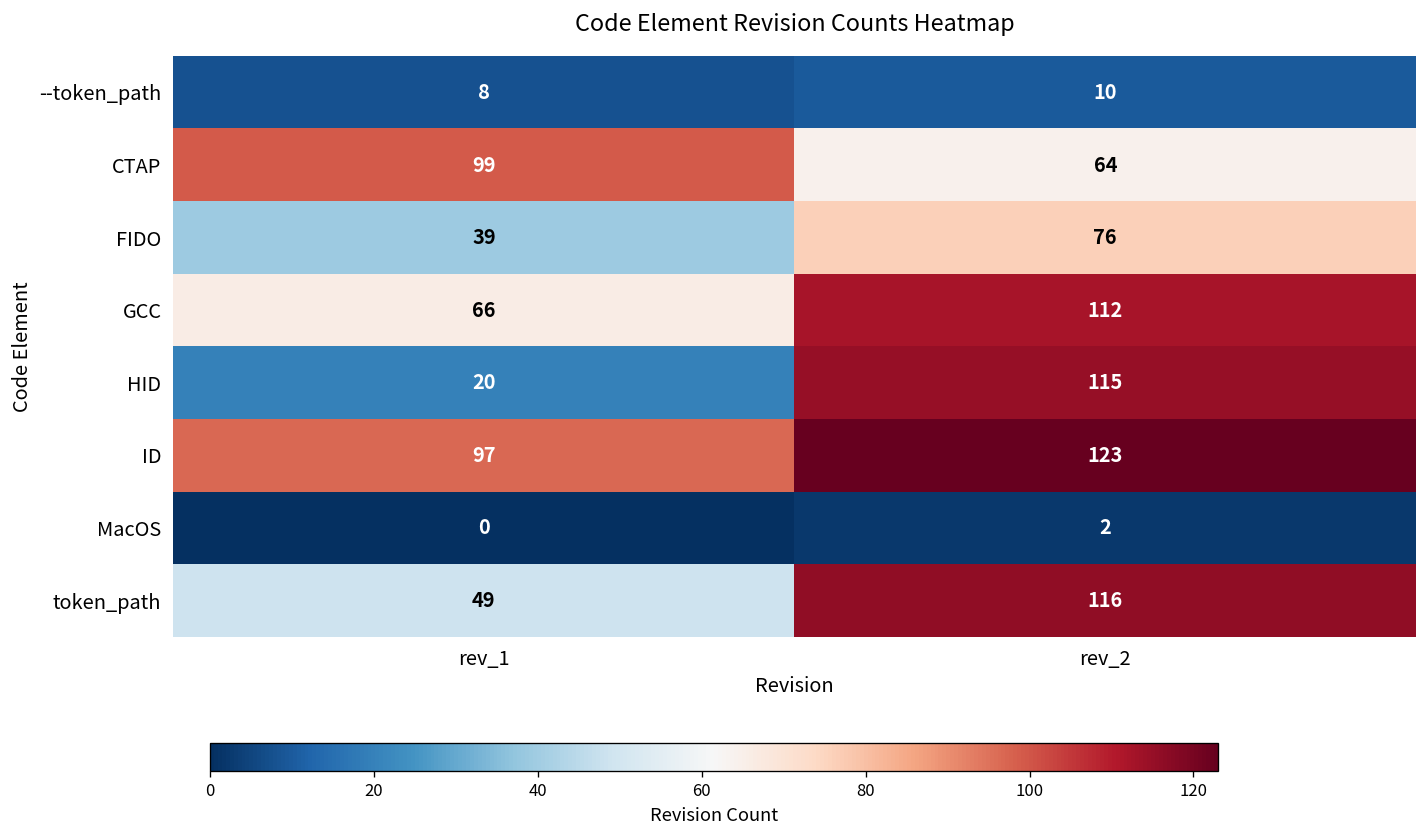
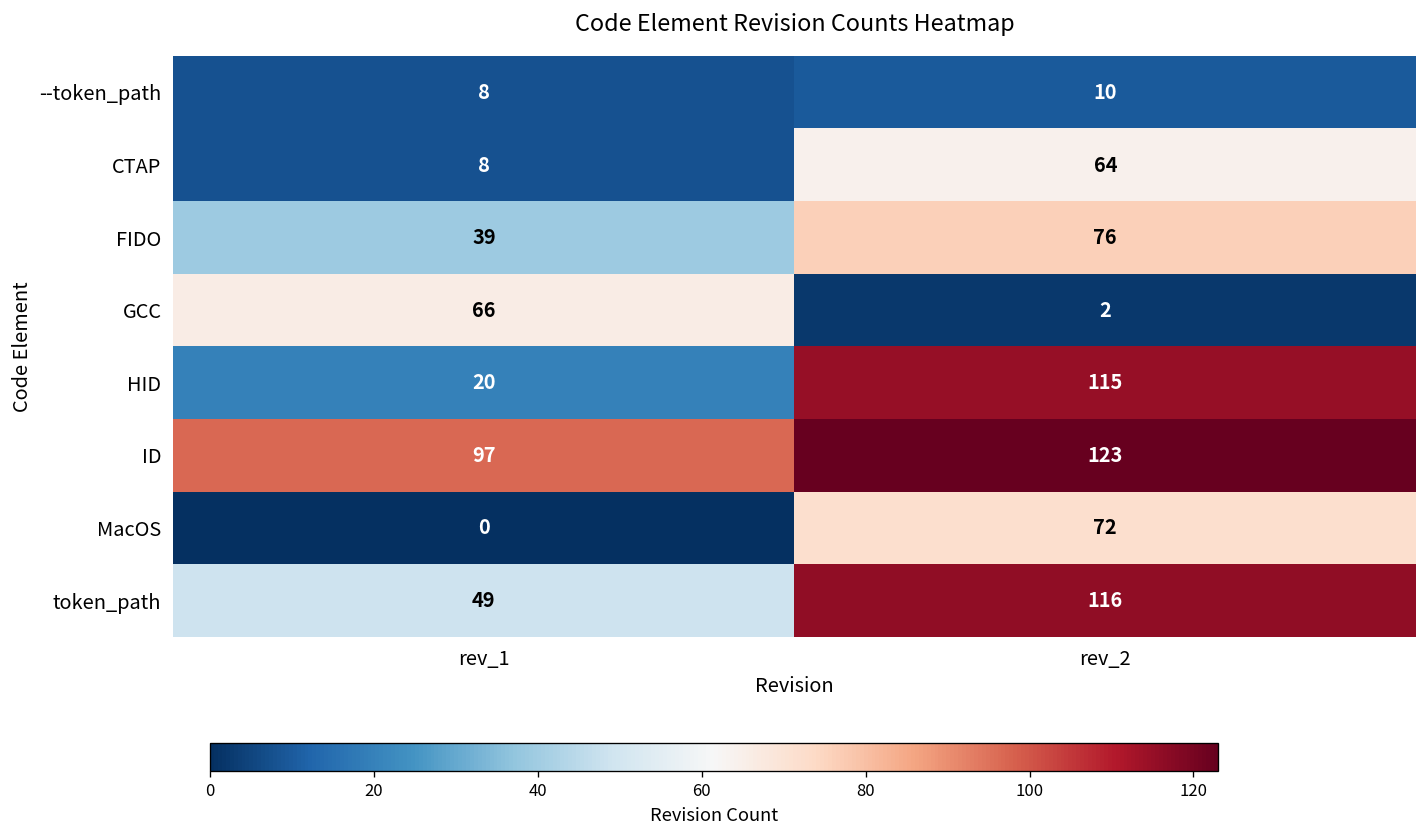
  {
    "--token_path": {
      "rev_1": 8,
      "rev_2": 10
    },
    "CTAP": {
-     "rev_1": 99,
+     "rev_1": 8,
      "rev_2": 64
    },
    "FIDO": {
      "rev_1": 39,
      "rev_2": 76
    },
    "GCC": {
      "rev_1": 66,
-     "rev_2": 112
+     "rev_2": 2
    },
    "HID": {
      "rev_1": 20,
      "rev_2": 115
    },
    "ID": {
      "rev_1": 97,
      "rev_2": 123
    },
    "MacOS": {
      "rev_1": 0,
-     "rev_2": 2
+     "rev_2": 72
    },
    "token_path": {
      "rev_1": 49,
      "rev_2": 116
    }
  }
